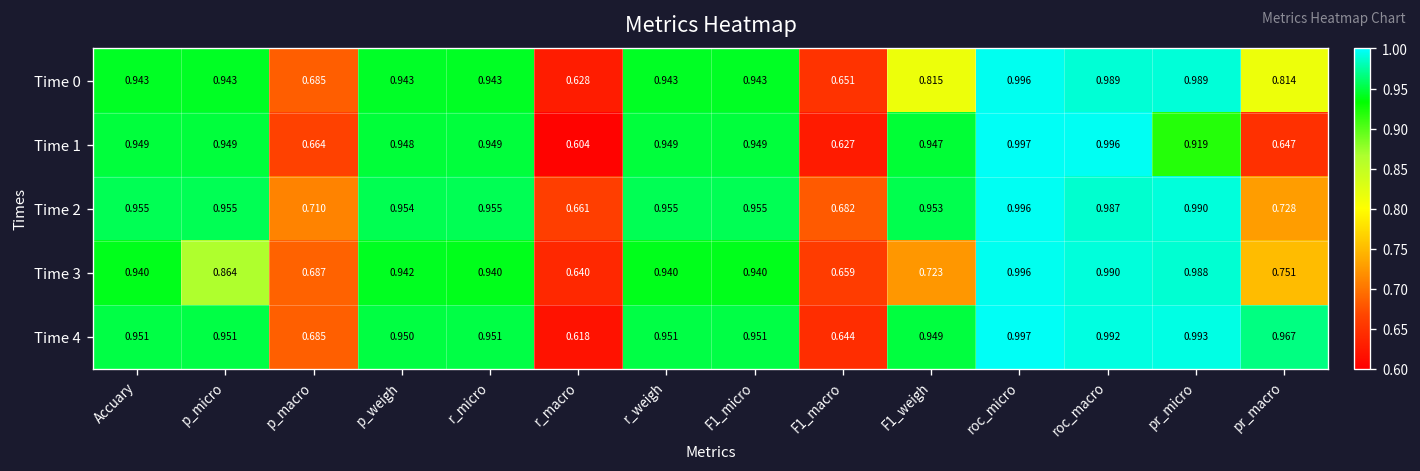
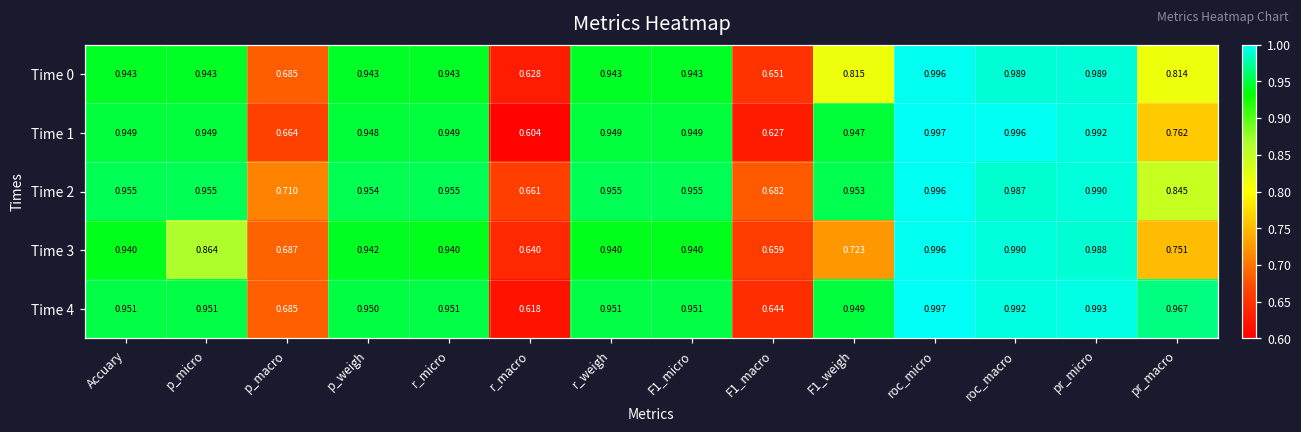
  {
    "Time 0": {
      "Accuary": 0.943,
      "p_micro": 0.943,
      "p_macro": 0.685,
      "p_weigh": 0.943,
      "r_micro": 0.943,
      "r_macro": 0.628,
      "r_weigh": 0.943,
      "F1_micro": 0.943,
      "F1_macro": 0.651,
      "F1_weigh": 0.815,
      "roc_micro": 0.996,
      "roc_macro": 0.989,
      "pr_micro": 0.989,
      "pr_macro": 0.814
    },
    "Time 1": {
      "Accuary": 0.949,
      "p_micro": 0.949,
      "p_macro": 0.664,
      "p_weigh": 0.948,
      "r_micro": 0.949,
      "r_macro": 0.604,
      "r_weigh": 0.949,
      "F1_micro": 0.949,
      "F1_macro": 0.627,
      "F1_weigh": 0.947,
      "roc_micro": 0.997,
      "roc_macro": 0.996,
-     "pr_micro": 0.919,
-     "pr_macro": 0.647
+     "pr_micro": 0.992,
+     "pr_macro": 0.762
    },
    "Time 2": {
      "Accuary": 0.955,
      "p_micro": 0.955,
      "p_macro": 0.710,
      "p_weigh": 0.954,
      "r_micro": 0.955,
      "r_macro": 0.661,
      "r_weigh": 0.955,
      "F1_micro": 0.955,
      "F1_macro": 0.682,
      "F1_weigh": 0.953,
      "roc_micro": 0.996,
      "roc_macro": 0.987,
      "pr_micro": 0.990,
-     "pr_macro": 0.728
+     "pr_macro": 0.845
    },
    "Time 3": {
      "Accuary": 0.940,
      "p_micro": 0.864,
      "p_macro": 0.687,
      "p_weigh": 0.942,
      "r_micro": 0.940,
      "r_macro": 0.640,
      "r_weigh": 0.940,
      "F1_micro": 0.940,
      "F1_macro": 0.659,
      "F1_weigh": 0.723,
      "roc_micro": 0.996,
      "roc_macro": 0.990,
      "pr_micro": 0.988,
      "pr_macro": 0.751
    },
    "Time 4": {
      "Accuary": 0.951,
      "p_micro": 0.951,
      "p_macro": 0.685,
      "p_weigh": 0.950,
      "r_micro": 0.951,
      "r_macro": 0.618,
      "r_weigh": 0.951,
      "F1_micro": 0.951,
      "F1_macro": 0.644,
      "F1_weigh": 0.949,
      "roc_micro": 0.997,
      "roc_macro": 0.992,
      "pr_micro": 0.993,
      "pr_macro": 0.967
    }
  }
